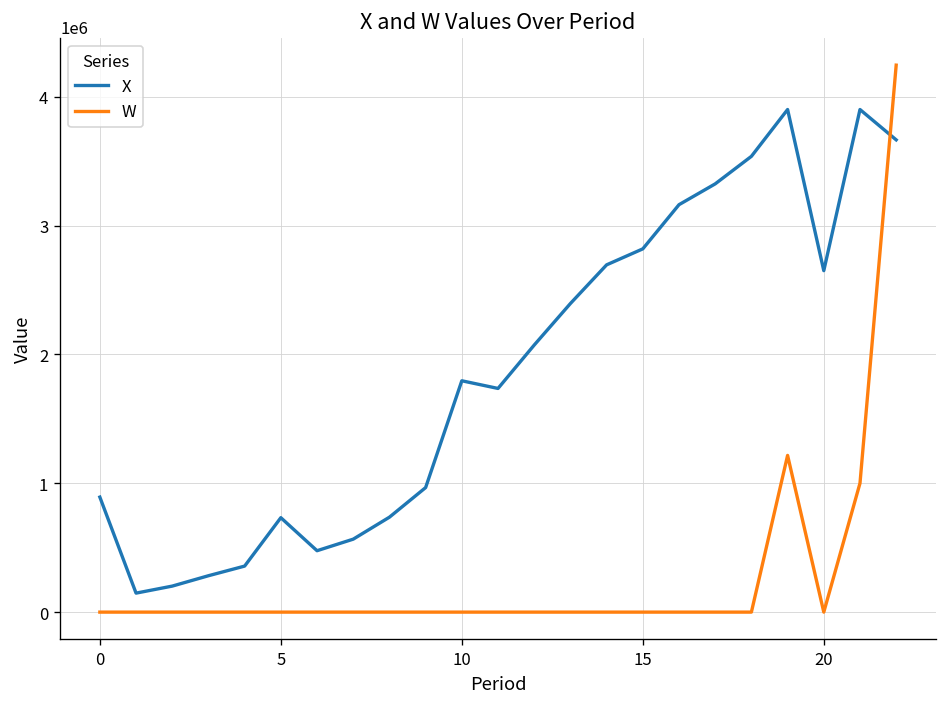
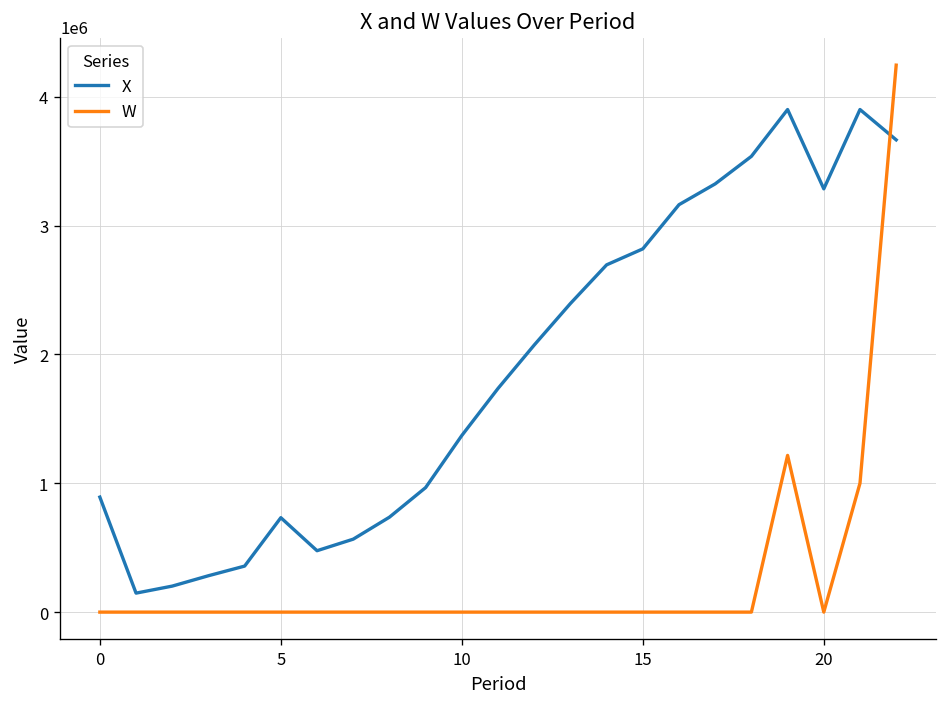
  {
    "X": {
      "0": 890000,
      "5": 730000,
-     "10": 1800000,
+     "10": 1370000,
      "15": 2820000,
-     "20": 2650000
+     "20": 3280000
    },
    "W": {
      "0": 0,
      "5": 0,
      "10": 0,
      "15": 0,
      "20": 0
    }
  }
